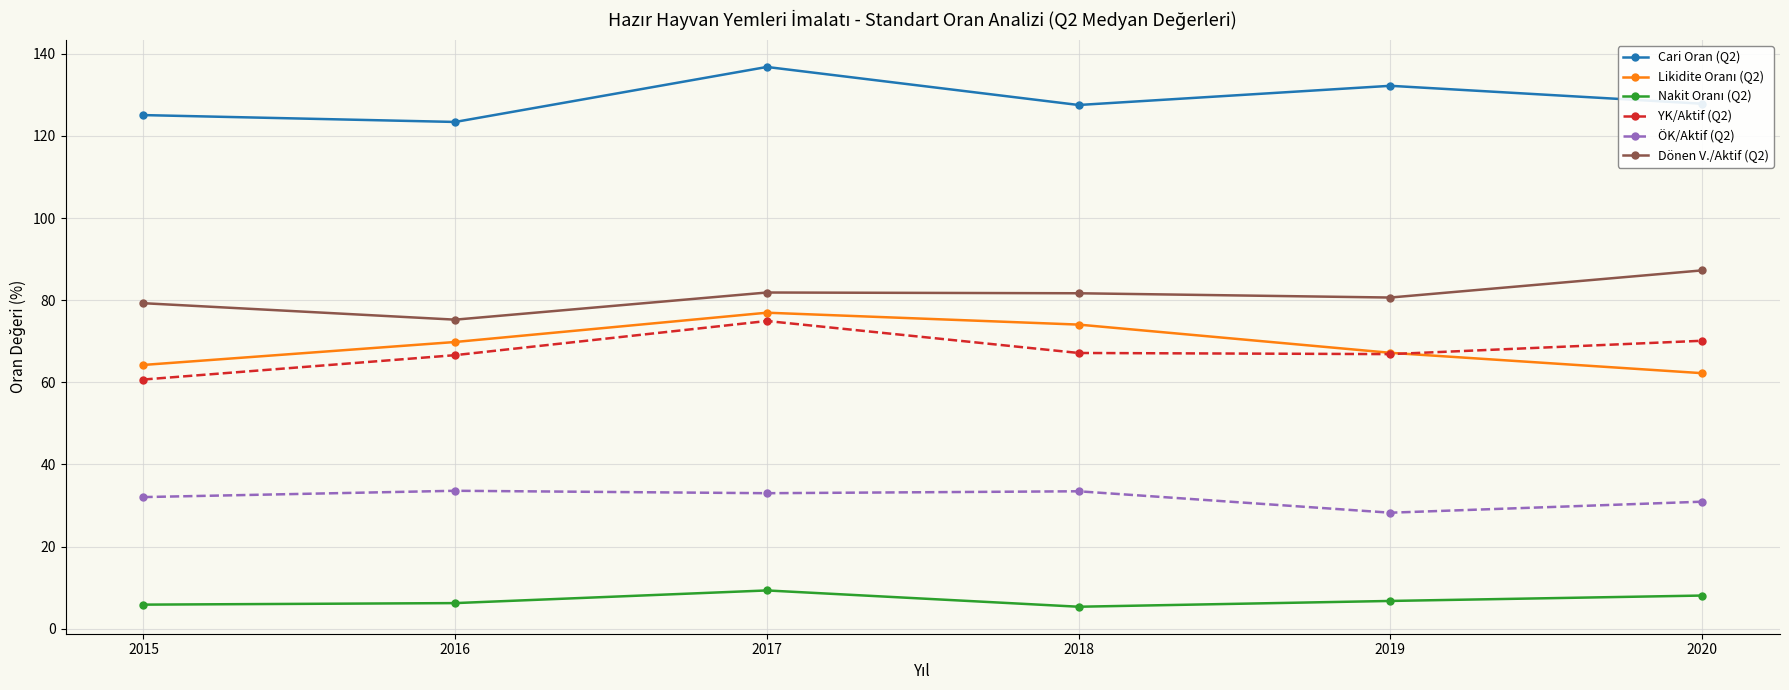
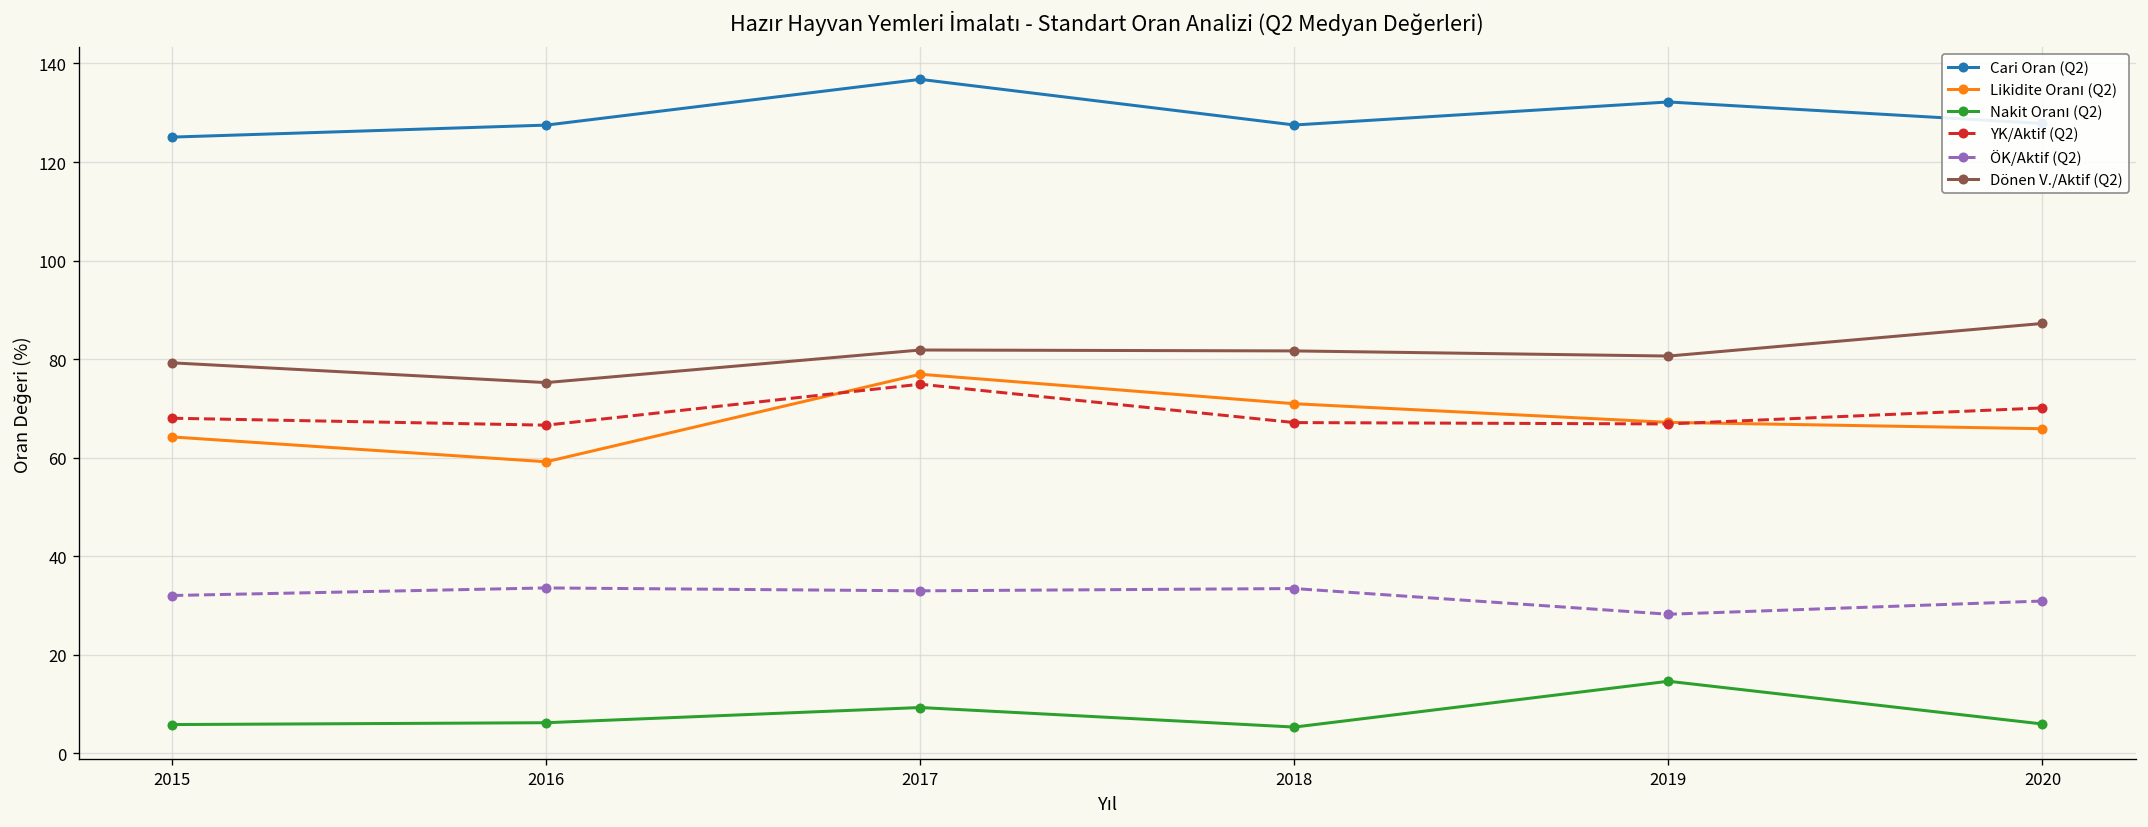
  {
    "Cari Oran (Q2)": {
      "2015": 125,
-     "2016": 123,
+     "2016": 127,
      "2017": 137,
      "2018": 128,
      "2019": 132
    },
    "Likidite Oranı (Q2)": {
      "2015": 64,
-     "2016": 70,
+     "2016": 59,
      "2017": 77,
-     "2018": 74,
-     "2020": 62
+     "2018": 71,
+     "2020": 66
    },
    "Nakit Oranı (Q2)": {
      "2015": 6,
      "2016": 6,
      "2017": 9,
      "2018": 5,
-     "2019": 7,
-     "2020": 8
+     "2019": 15,
+     "2020": 6
    },
    "YK/Aktif (Q2)": {
-     "2015": 61,
+     "2015": 68,
      "2016": 67,
      "2017": 75,
      "2018": 67,
      "2020": 70
    },
    "ÖK/Aktif (Q2)": {
      "2015": 32,
      "2016": 34,
      "2017": 33,
      "2018": 33,
      "2019": 28,
      "2020": 31
    },
    "Dönen V./Aktif (Q2)": {
      "2015": 79,
      "2016": 75,
      "2017": 82,
      "2018": 82,
      "2019": 81,
      "2020": 87
    }
  }
